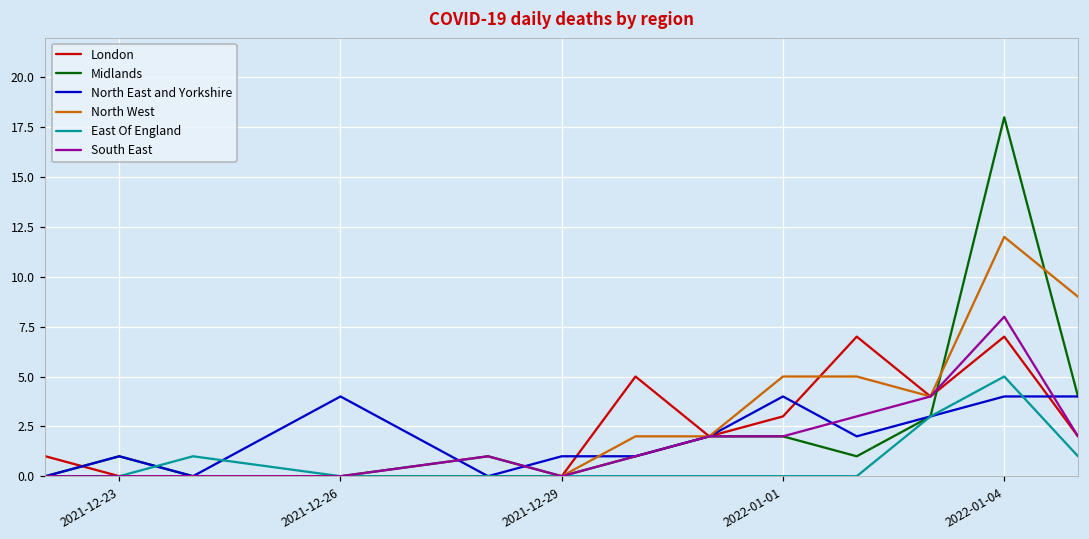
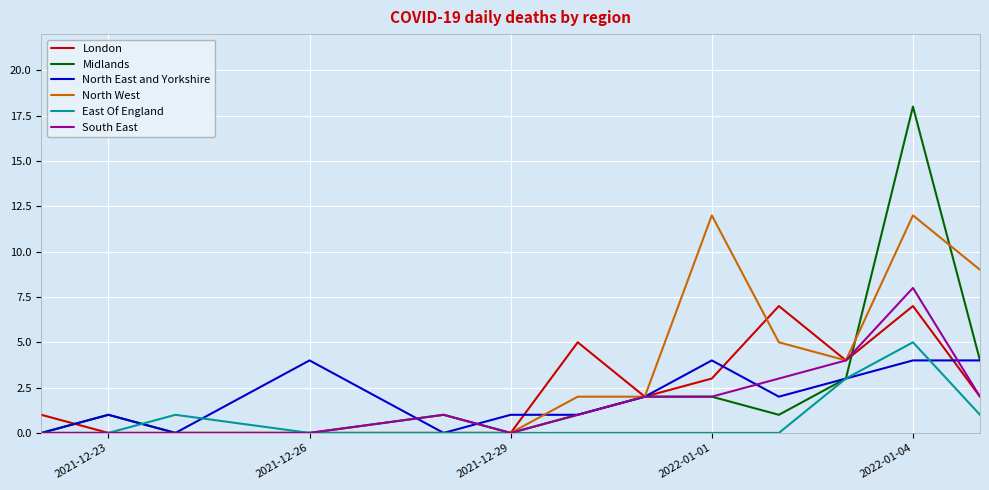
  {
    "London": {
      "2022-01-01": 3,
      "2022-01-04": 7
    },
    "Midlands": {
      "2022-01-04": 18
    },
    "North East and Yorkshire": {
      "2021-12-26": 4,
      "2021-12-29": 1,
      "2022-01-01": 4,
      "2022-01-04": 4
    },
    "North West": {
-     "2022-01-01": 5,
+     "2022-01-01": 12,
      "2022-01-04": 12
    },
    "East Of England": {
      "2022-01-01": 0,
      "2022-01-04": 5
    },
    "South East": {
      "2022-01-04": 8
    }
  }
